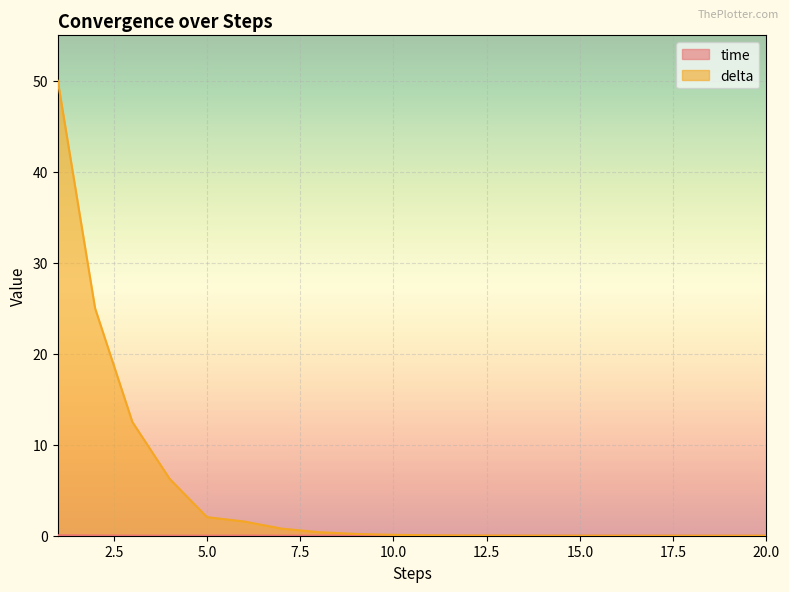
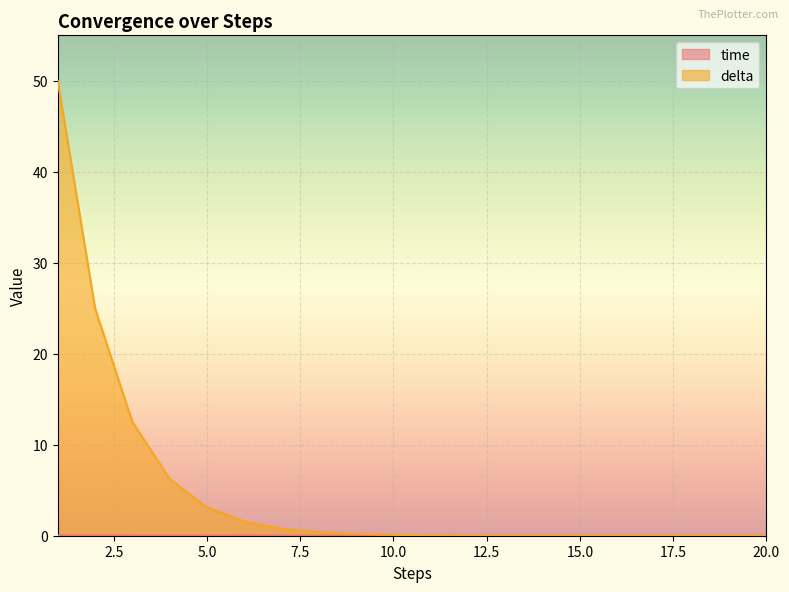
  {
    "time": {
      "5.0": 0
    },
    "delta": {
-     "5.0": 2
+     "5.0": 3
    }
  }
